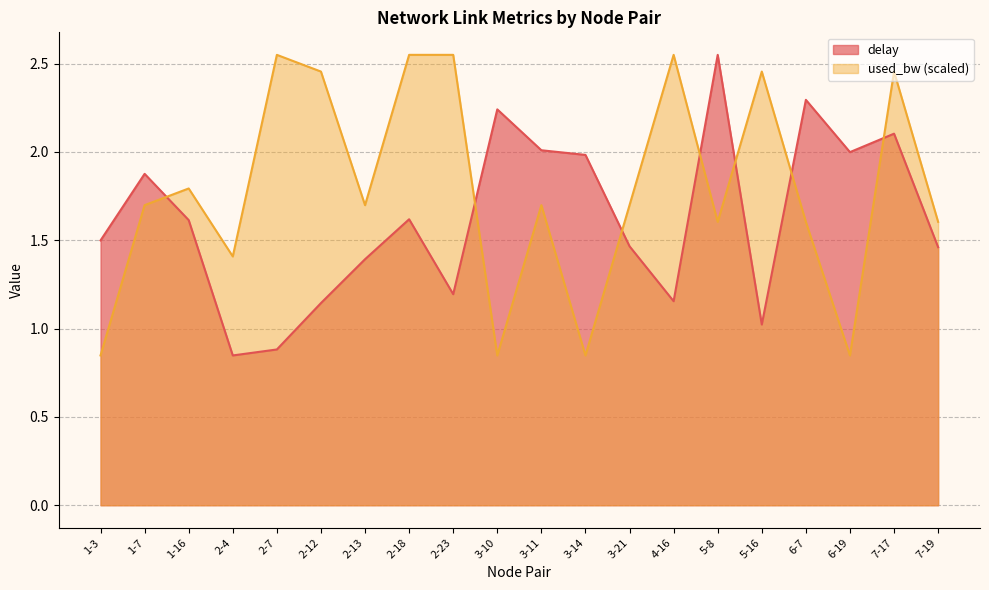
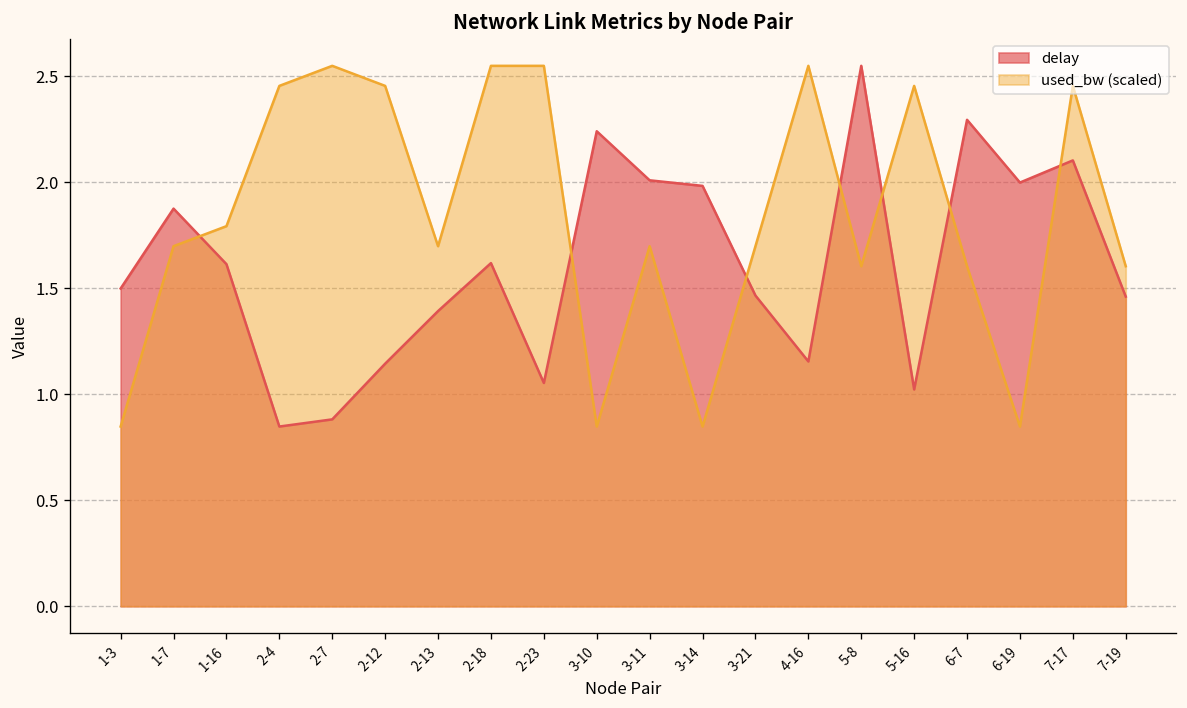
  {
    "delay": {
      "1-3": 1.50,
      "1-7": 1.88,
      "1-16": 1.61,
      "2-4": 0.85,
      "2-7": 0.88,
      "2-12": 1.14,
      "2-13": 1.39,
      "2-18": 1.62,
-     "2-23": 1.19,
+     "2-23": 1.05,
      "3-10": 2.24,
      "3-11": 2.01,
      "3-14": 1.98,
      "3-21": 1.47,
      "4-16": 1.15,
      "5-8": 2.55,
      "5-16": 1.02,
      "6-7": 2.29,
      "6-19": 2.00,
      "7-17": 2.10,
      "7-19": 1.46
    },
    "used_bw (scaled)": {
      "1-3": 0.85,
      "1-7": 1.70,
      "1-16": 1.79,
-     "2-4": 1.41,
+     "2-4": 2.45,
      "2-7": 2.55,
      "2-12": 2.45,
      "2-13": 1.70,
      "2-18": 2.55,
      "2-23": 2.55,
      "3-10": 0.85,
      "3-11": 1.70,
      "3-14": 0.85,
      "3-21": 1.70,
      "4-16": 2.55,
      "5-8": 1.60,
      "5-16": 2.45,
      "6-7": 1.60,
      "6-19": 0.85,
      "7-19": 1.60
    }
  }
